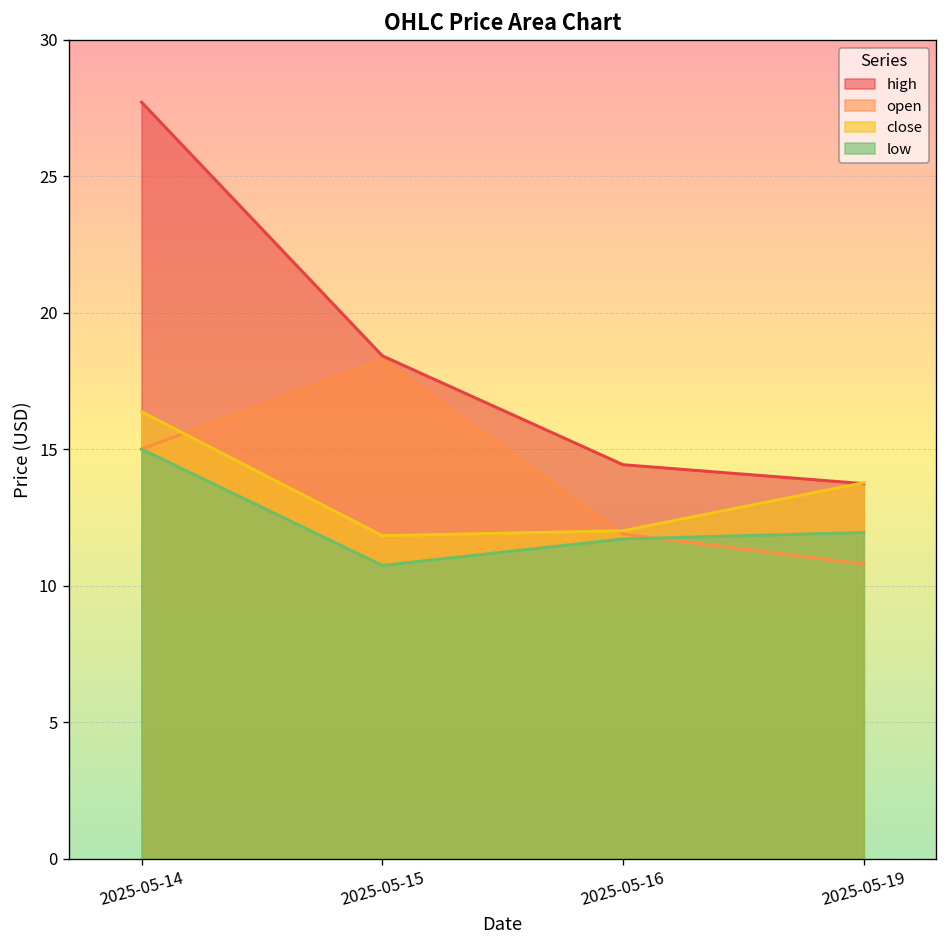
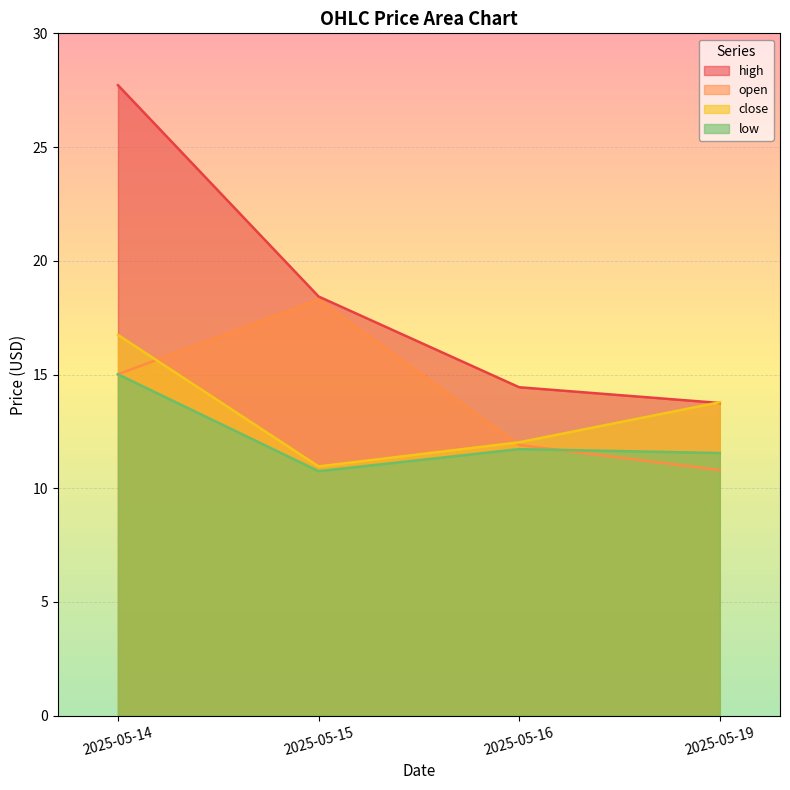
  {
    "high": {
      "2025-05-14": 27.7,
      "2025-05-15": 18.4,
      "2025-05-16": 14.4
    },
    "open": {
      "2025-05-15": 18.3,
      "2025-05-16": 11.9,
      "2025-05-19": 10.8
    },
    "close": {
-     "2025-05-14": 16.4,
-     "2025-05-15": 11.8,
+     "2025-05-14": 16.7,
+     "2025-05-15": 11.0,
      "2025-05-16": 12.0
    },
    "low": {
      "2025-05-15": 10.8,
      "2025-05-16": 11.7,
-     "2025-05-19": 12.0
+     "2025-05-19": 11.5
    }
  }
